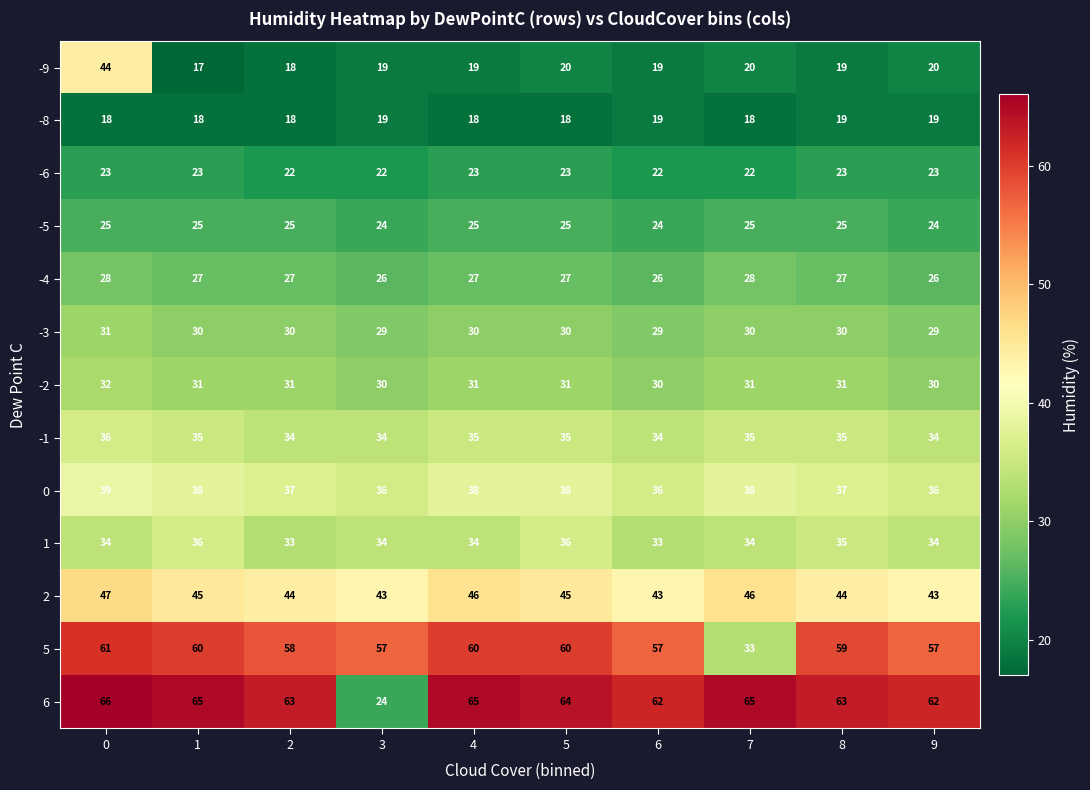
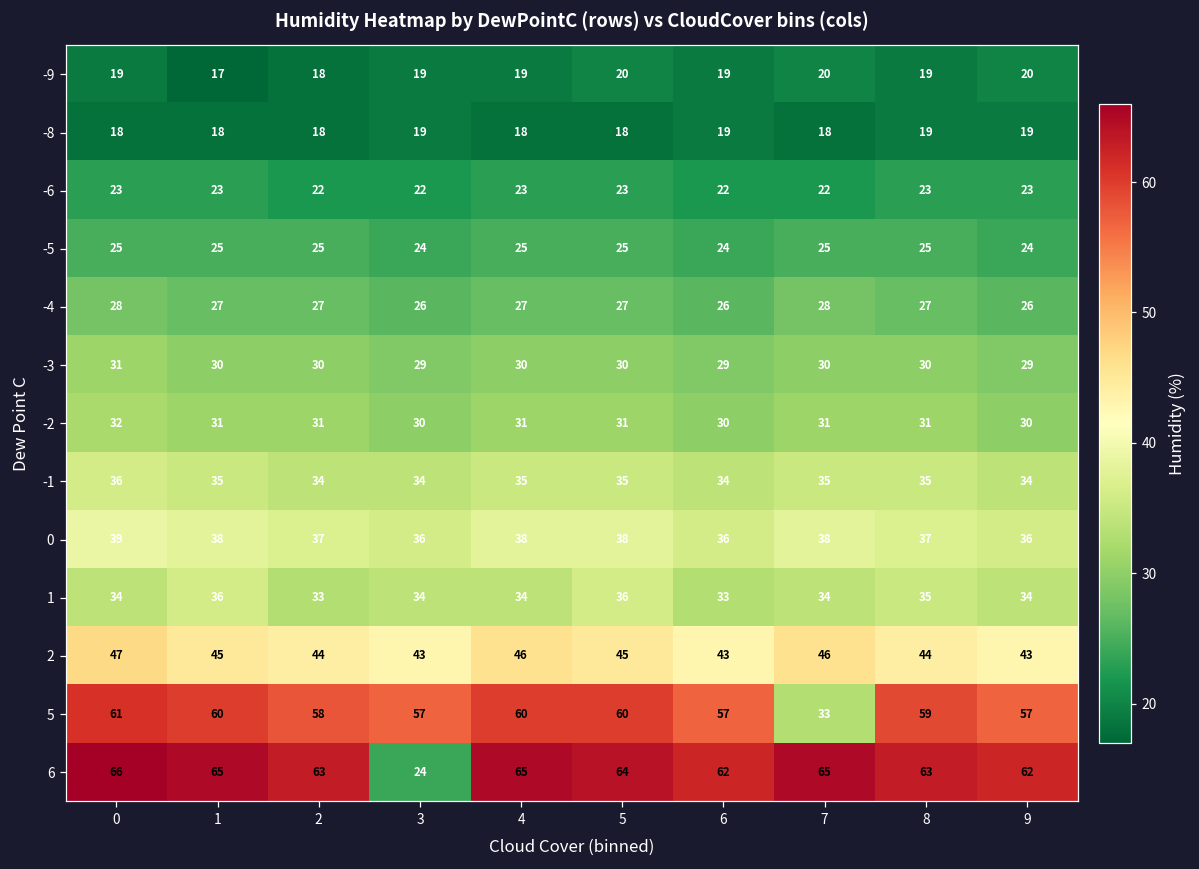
  {
    "-9": {
-     "0": 44,
+     "0": 19,
      "1": 17,
      "2": 18,
      "3": 19,
      "4": 19,
      "5": 20,
      "6": 19,
      "7": 20,
      "8": 19,
      "9": 20
    },
    "-8": {
      "0": 18,
      "1": 18,
      "2": 18,
      "3": 19,
      "4": 18,
      "5": 18,
      "6": 19,
      "7": 18,
      "8": 19,
      "9": 19
    },
    "-6": {
      "0": 23,
      "1": 23,
      "2": 22,
      "3": 22,
      "4": 23,
      "5": 23,
      "6": 22,
      "7": 22,
      "8": 23,
      "9": 23
    },
    "-5": {
      "0": 25,
      "1": 25,
      "2": 25,
      "3": 24,
      "4": 25,
      "5": 25,
      "6": 24,
      "7": 25,
      "8": 25,
      "9": 24
    },
    "-4": {
      "0": 28,
      "1": 27,
      "2": 27,
      "3": 26,
      "4": 27,
      "5": 27,
      "6": 26,
      "7": 28,
      "8": 27,
      "9": 26
    },
    "-3": {
      "0": 31,
      "1": 30,
      "2": 30,
      "3": 29,
      "4": 30,
      "5": 30,
      "6": 29,
      "7": 30,
      "8": 30,
      "9": 29
    },
    "-2": {
      "0": 32,
      "1": 31,
      "2": 31,
      "3": 30,
      "4": 31,
      "5": 31,
      "6": 30,
      "7": 31,
      "8": 31,
      "9": 30
    },
    "-1": {
      "0": 36,
      "1": 35,
      "2": 34,
      "3": 34,
      "4": 35,
      "5": 35,
      "6": 34,
      "7": 35,
      "8": 35,
      "9": 34
    },
    "0": {
      "0": 39,
      "1": 38,
      "2": 37,
      "3": 36,
      "4": 38,
      "5": 38,
      "6": 36,
      "7": 38,
      "8": 37,
      "9": 36
    },
    "1": {
      "0": 34,
      "1": 36,
      "2": 33,
      "3": 34,
      "4": 34,
      "5": 36,
      "6": 33,
      "7": 34,
      "8": 35,
      "9": 34
    },
    "2": {
      "0": 47,
      "1": 45,
      "2": 44,
      "3": 43,
      "4": 46,
      "5": 45,
      "6": 43,
      "7": 46,
      "8": 44,
      "9": 43
    },
    "5": {
      "0": 61,
      "1": 60,
      "2": 58,
      "3": 57,
      "4": 60,
      "5": 60,
      "6": 57,
      "7": 33,
      "8": 59,
      "9": 57
    },
    "6": {
      "0": 66,
      "1": 65,
      "2": 63,
      "3": 24,
      "4": 65,
      "5": 64,
      "6": 62,
      "7": 65,
      "8": 63,
      "9": 62
    }
  }
